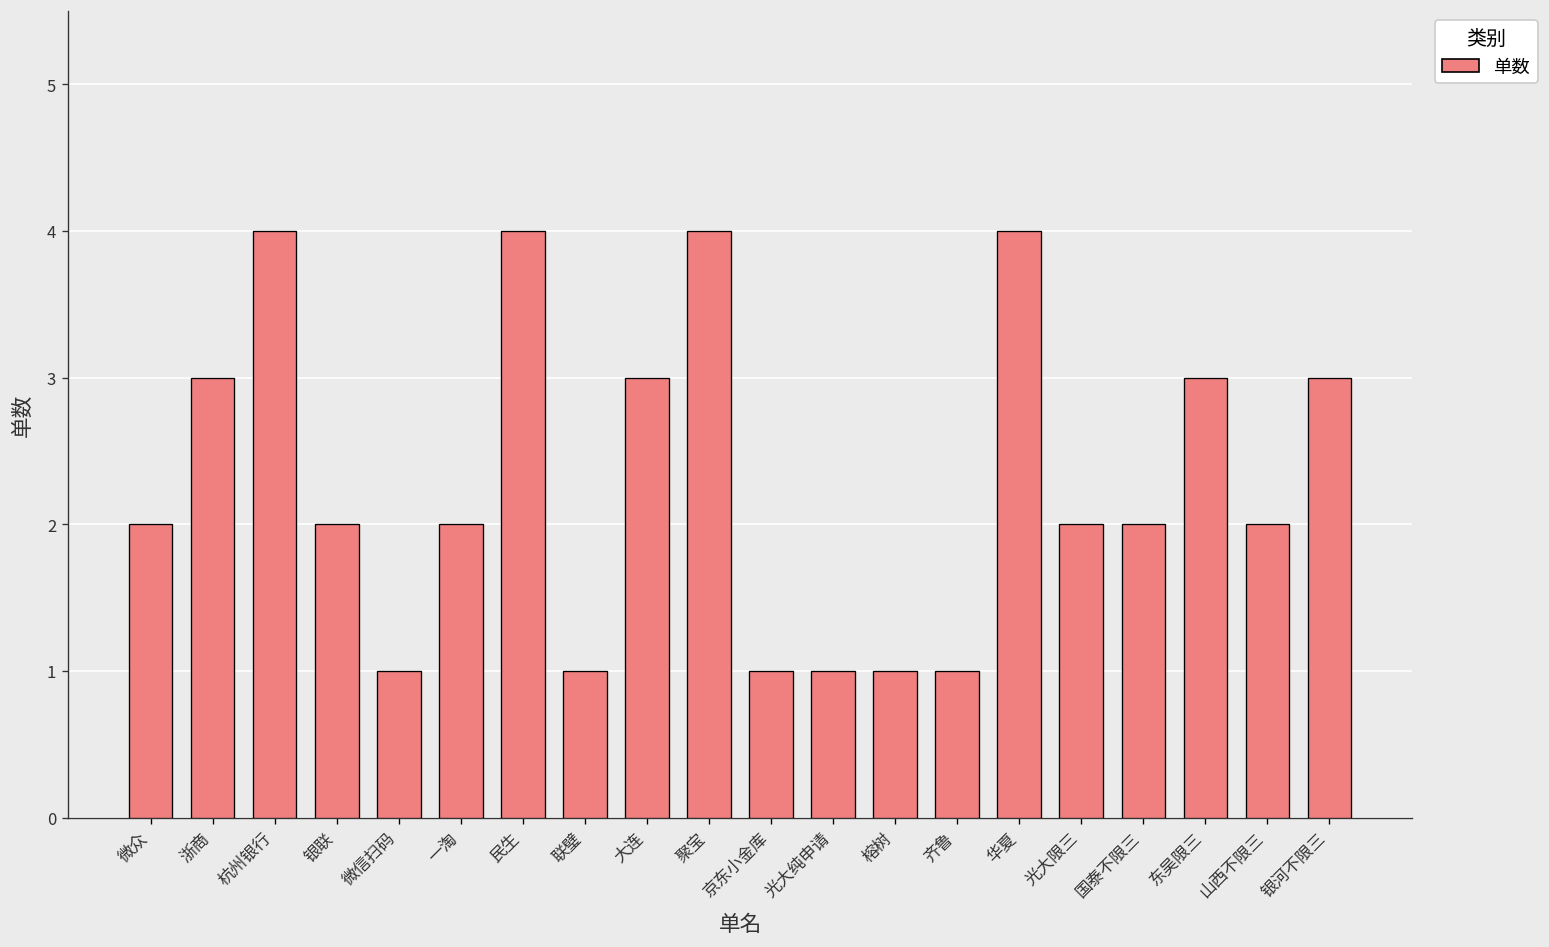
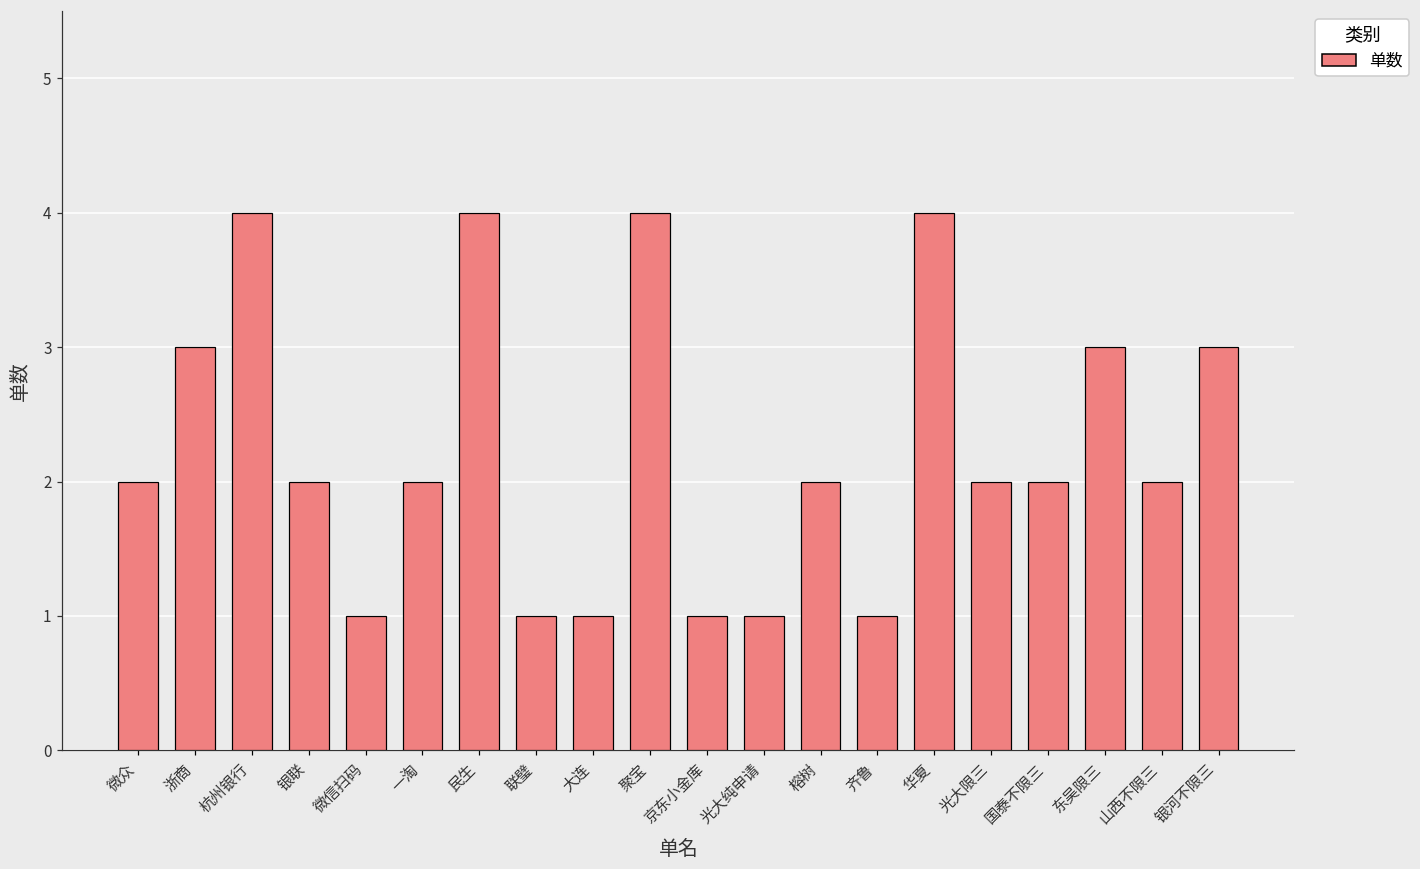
  {
    "微众": 2,
    "浙商": 3,
    "杭州银行": 4,
    "银联": 2,
    "微信扫码": 1,
    "一淘": 2,
    "民生": 4,
    "联璧": 1,
-   "大连": 3,
+   "大连": 1,
    "聚宝": 4,
    "京东小金库": 1,
    "光大纯申请": 1,
-   "榕树": 1,
+   "榕树": 2,
    "齐鲁": 1,
    "华夏": 4,
    "光大限三": 2,
    "国泰不限三": 2,
    "东吴限三": 3,
    "山西不限三": 2,
    "银河不限三": 3
  }
